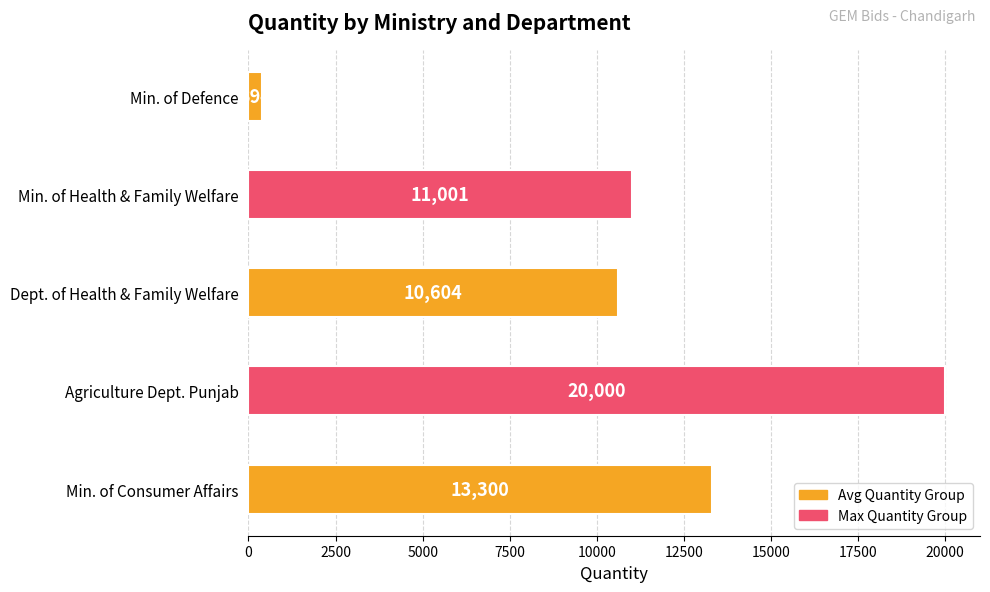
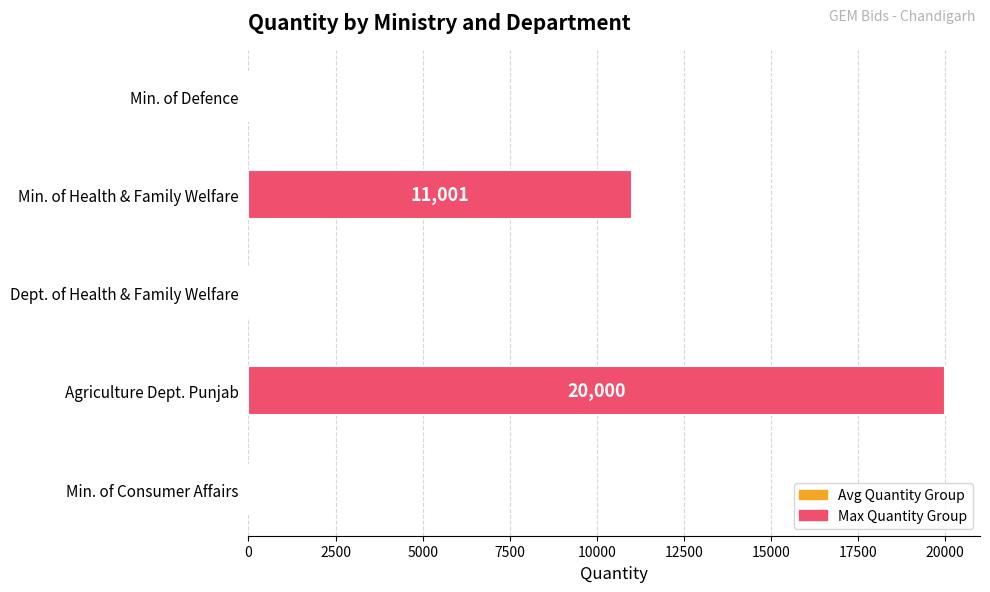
  {
-   "Min. of Defence": 400,
-   "Dept. of Health & Family Welfare": 10600,
-   "Min. of Consumer Affairs": 13300
+   "Min. of Defence": 0,
+   "Dept. of Health & Family Welfare": 0,
+   "Min. of Consumer Affairs": 0
  }
